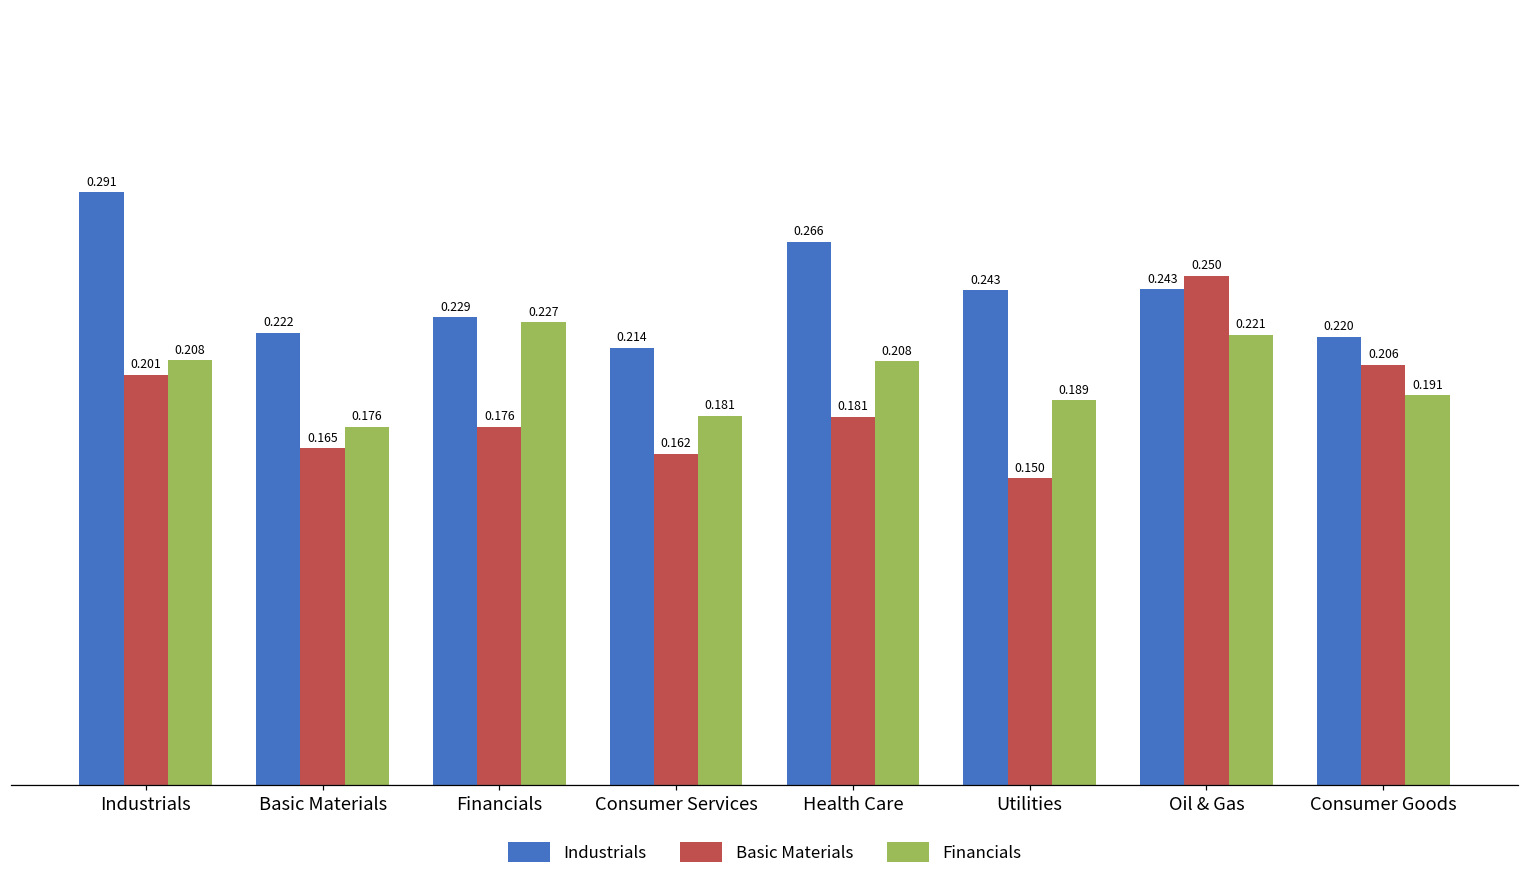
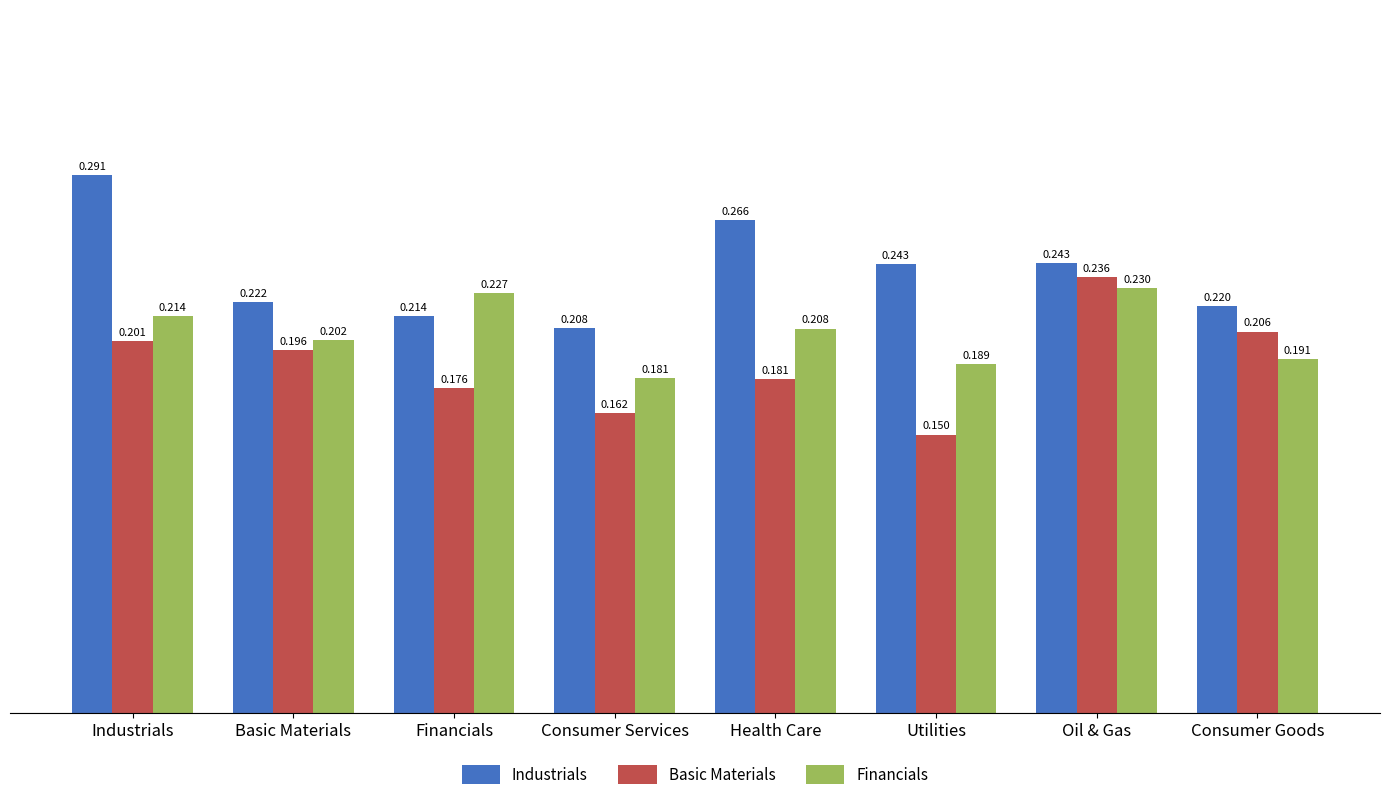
  {
    "Industrials": {
      "Industrials": 0.291,
      "Basic Materials": 0.222,
-     "Financials": 0.229,
-     "Consumer Services": 0.214,
+     "Financials": 0.214,
+     "Consumer Services": 0.208,
      "Health Care": 0.266,
      "Utilities": 0.243,
      "Oil & Gas": 0.243,
      "Consumer Goods": 0.220
    },
    "Basic Materials": {
      "Industrials": 0.201,
-     "Basic Materials": 0.165,
+     "Basic Materials": 0.196,
      "Financials": 0.176,
      "Consumer Services": 0.162,
      "Health Care": 0.181,
      "Utilities": 0.150,
-     "Oil & Gas": 0.250,
+     "Oil & Gas": 0.236,
      "Consumer Goods": 0.206
    },
    "Financials": {
-     "Industrials": 0.208,
-     "Basic Materials": 0.176,
+     "Industrials": 0.214,
+     "Basic Materials": 0.202,
      "Financials": 0.227,
      "Consumer Services": 0.181,
      "Health Care": 0.208,
      "Utilities": 0.189,
-     "Oil & Gas": 0.221,
+     "Oil & Gas": 0.230,
      "Consumer Goods": 0.191
    }
  }
